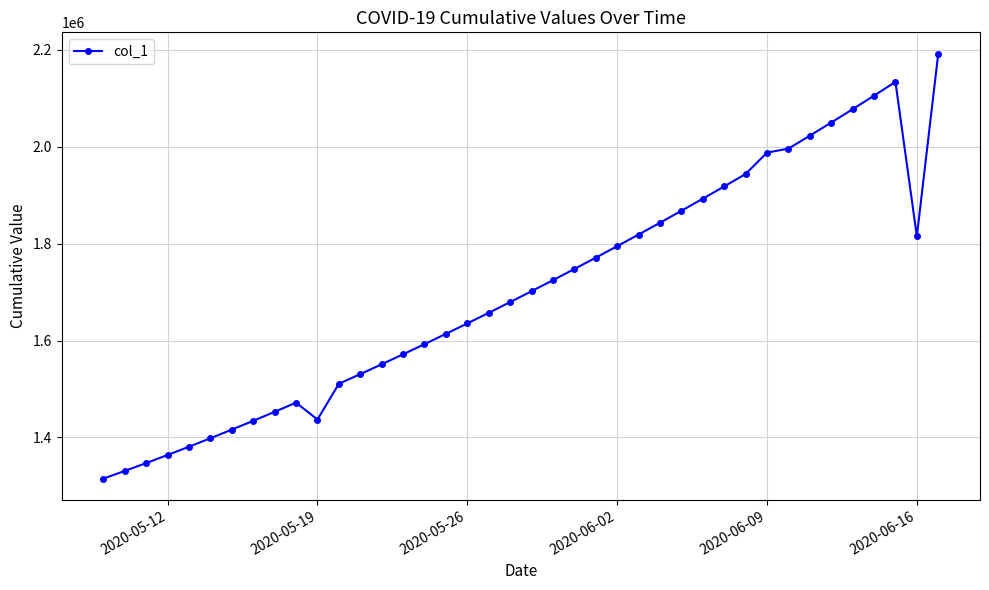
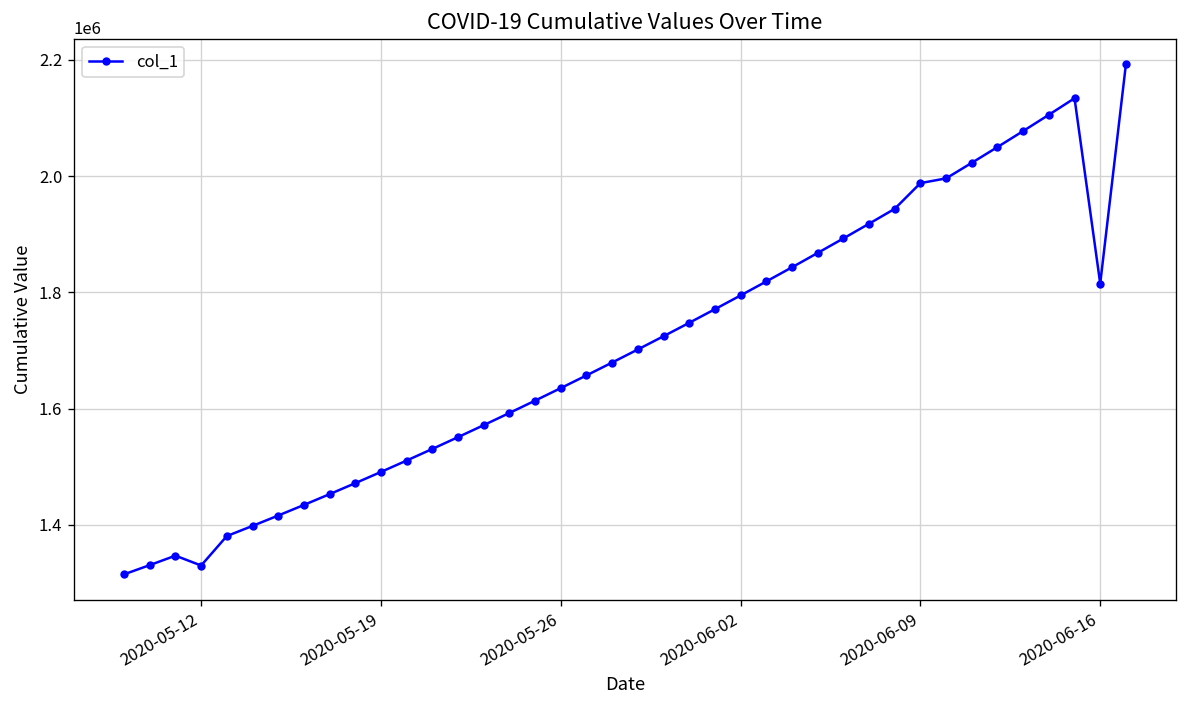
  {
-   "2020-05-12": 1360000,
-   "2020-05-19": 1440000,
+   "2020-05-12": 1330000,
+   "2020-05-19": 1490000,
    "2020-05-26": 1640000,
    "2020-06-02": 1790000,
    "2020-06-09": 1990000,
    "2020-06-16": 1820000
  }
